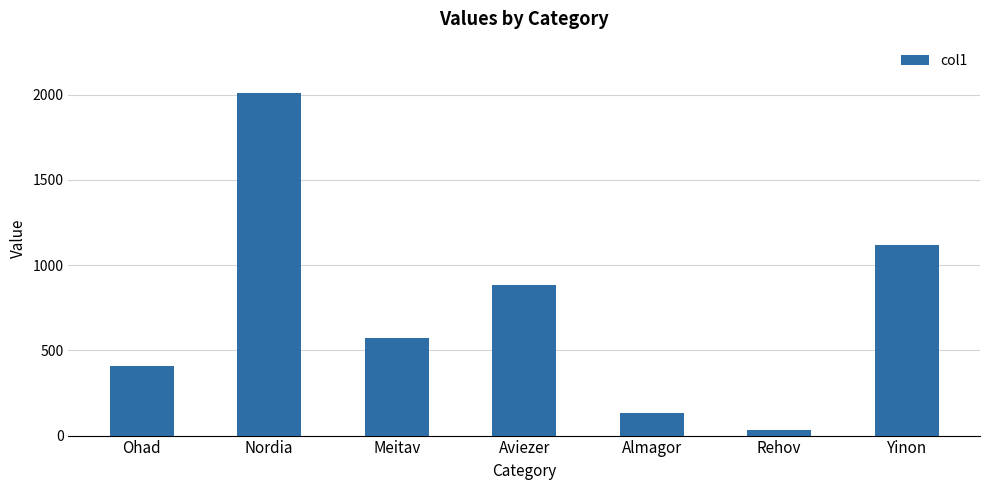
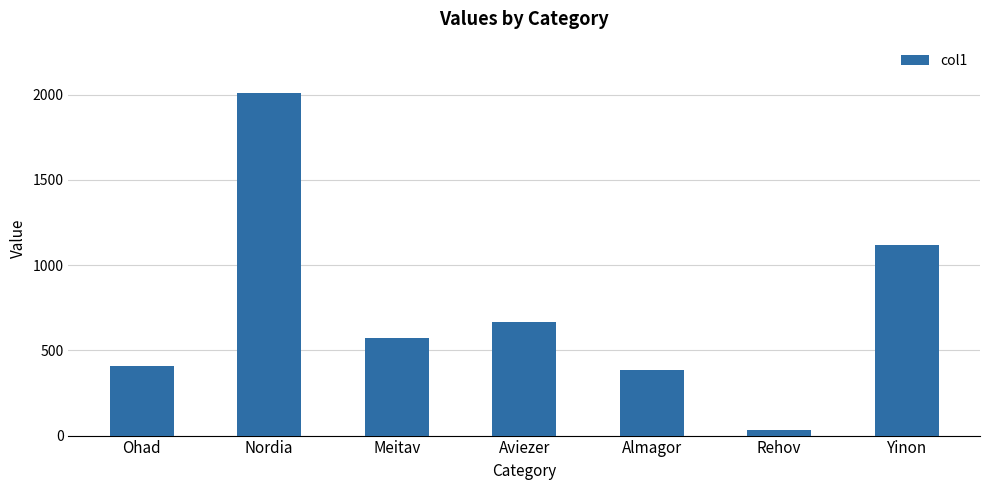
  {
    "Ohad": 410,
    "Nordia": 2010,
    "Meitav": 570,
-   "Aviezer": 880,
-   "Almagor": 130,
+   "Aviezer": 670,
+   "Almagor": 380,
    "Rehov": 30,
    "Yinon": 1120
  }
